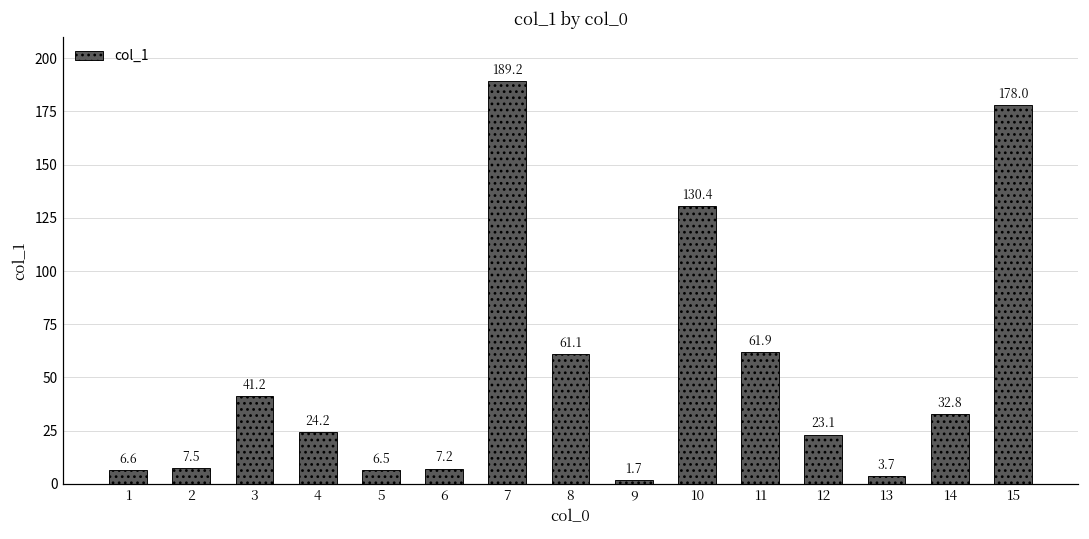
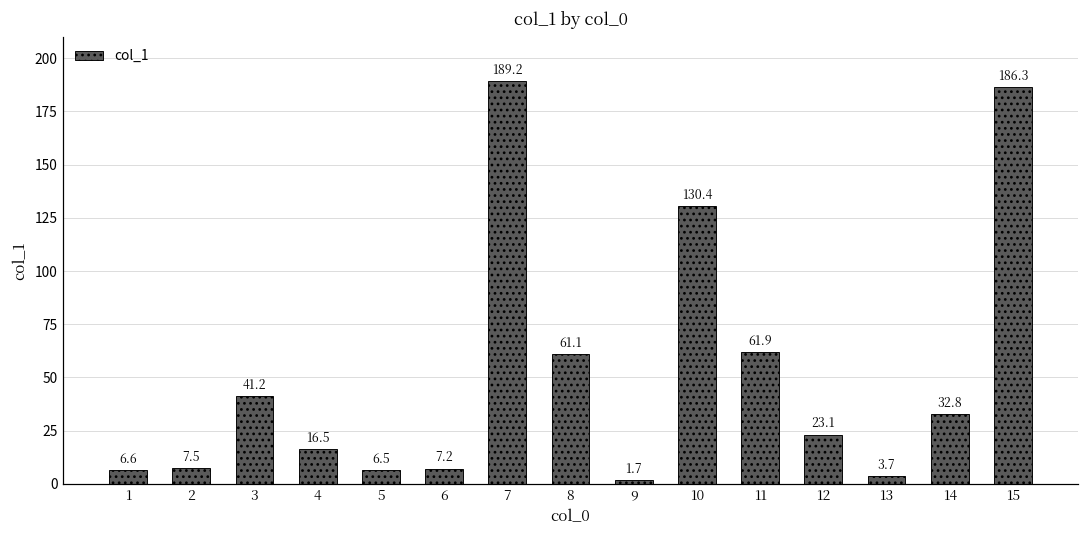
  {
    "1": 6.6,
    "2": 7.5,
    "3": 41.2,
-   "4": 24.2,
+   "4": 16.5,
    "5": 6.5,
    "6": 7.2,
    "7": 189.2,
    "8": 61.1,
    "9": 1.7,
    "10": 130.4,
    "11": 61.9,
    "12": 23.1,
    "13": 3.7,
    "14": 32.8,
-   "15": 178.0
+   "15": 186.3
  }
